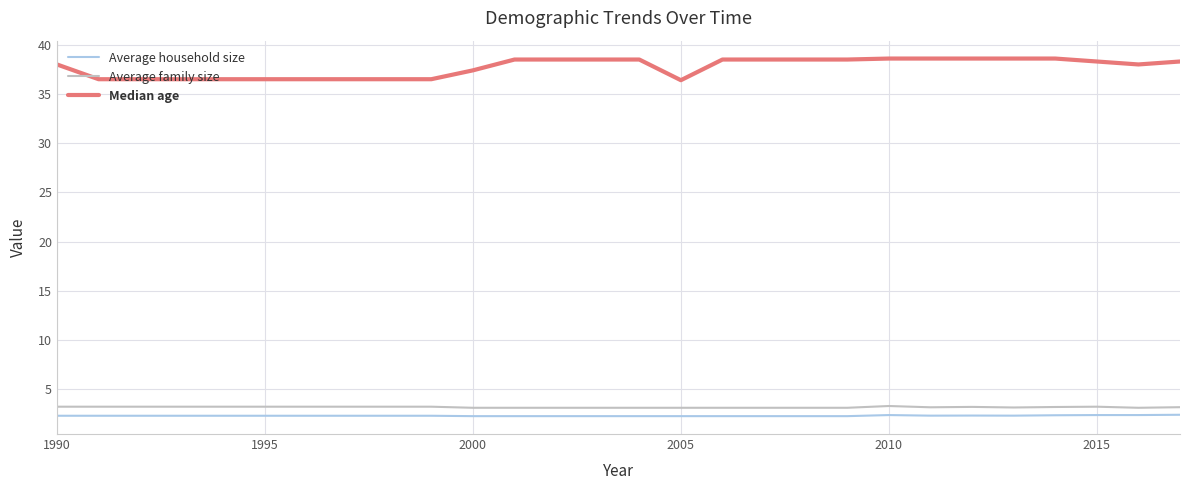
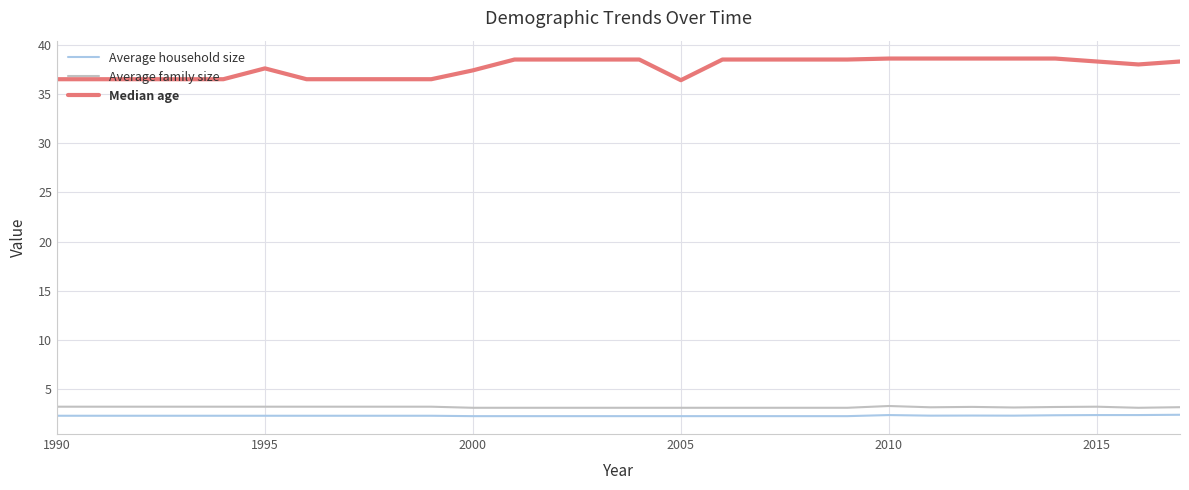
  {
    "Median age": {
-     "1990": 38,
-     "1995": 37,
+     "1990": 37,
+     "1995": 38,
      "2000": 37,
      "2005": 36,
      "2010": 39,
      "2015": 38
    }
  }
